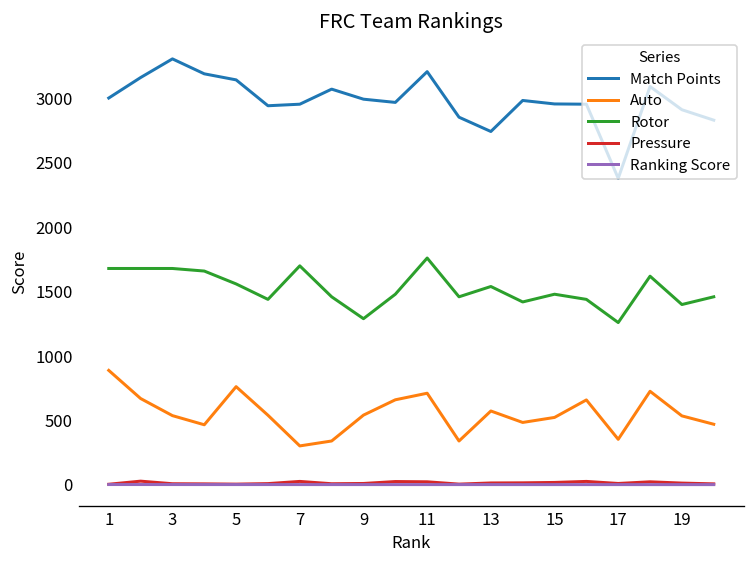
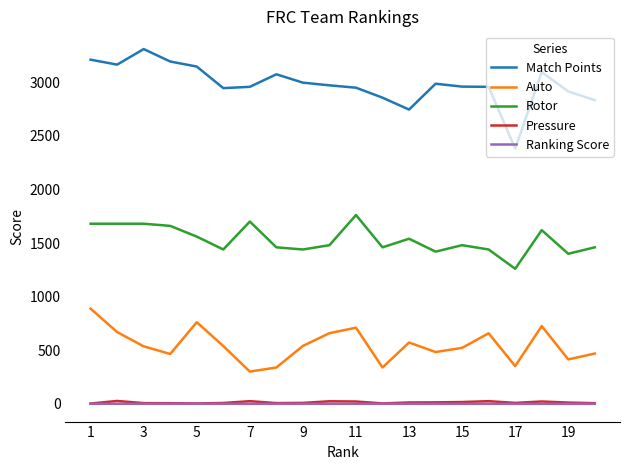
  {
    "Match Points": {
-     "1": 3000,
+     "1": 3210,
      "3": 3310,
      "5": 3150,
      "7": 2960,
      "9": 3000,
-     "11": 3210,
+     "11": 2950,
      "13": 2740,
      "15": 2960
    },
    "Auto": {
      "1": 890,
      "3": 540,
      "5": 760,
      "7": 300,
      "9": 540,
      "11": 710,
      "13": 570,
      "15": 520,
      "17": 350,
-     "19": 540
+     "19": 420
    },
    "Rotor": {
      "1": 1680,
      "3": 1680,
      "5": 1560,
      "7": 1700,
-     "9": 1290,
+     "9": 1440,
      "11": 1760,
      "13": 1540,
      "15": 1480,
      "17": 1260,
      "19": 1400
    },
    "Pressure": {
      "7": 30
    },
    "Ranking Score": {
      "7": 0
    }
  }
